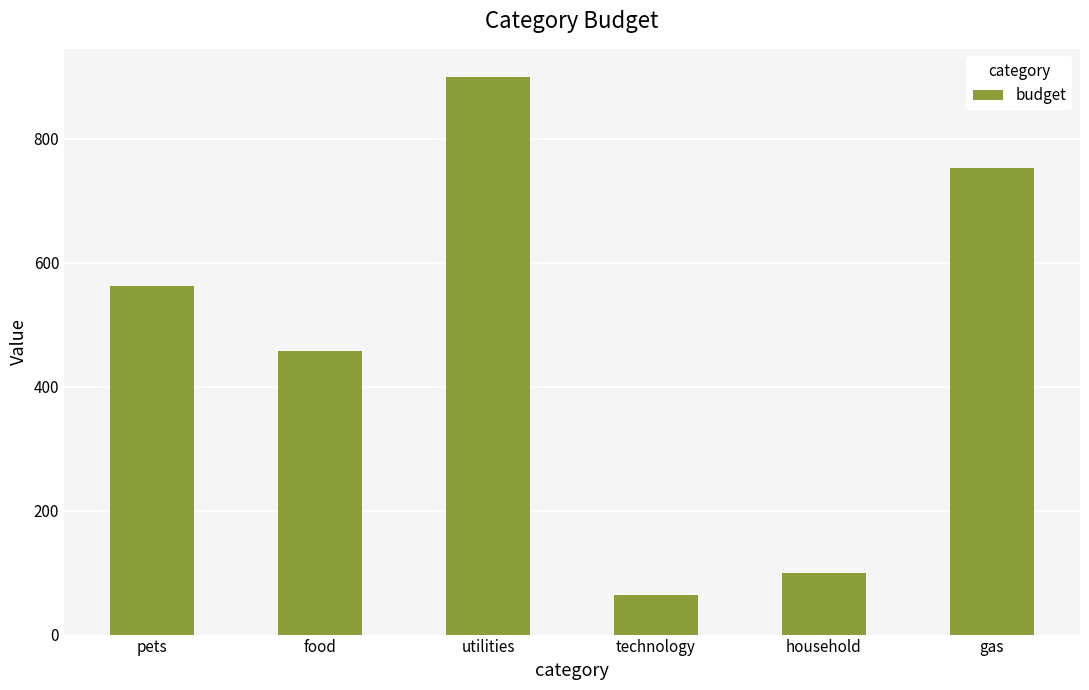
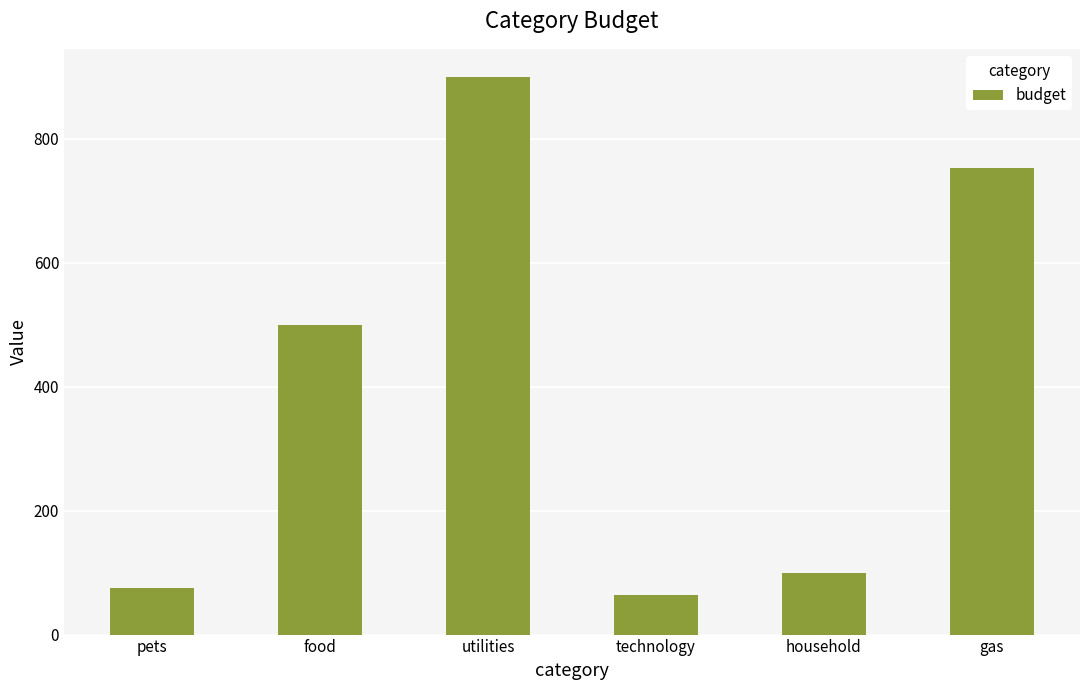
  {
-   "pets": 560,
-   "food": 460,
+   "pets": 80,
+   "food": 500,
    "utilities": 900,
    "technology": 60,
    "household": 100,
    "gas": 750
  }
